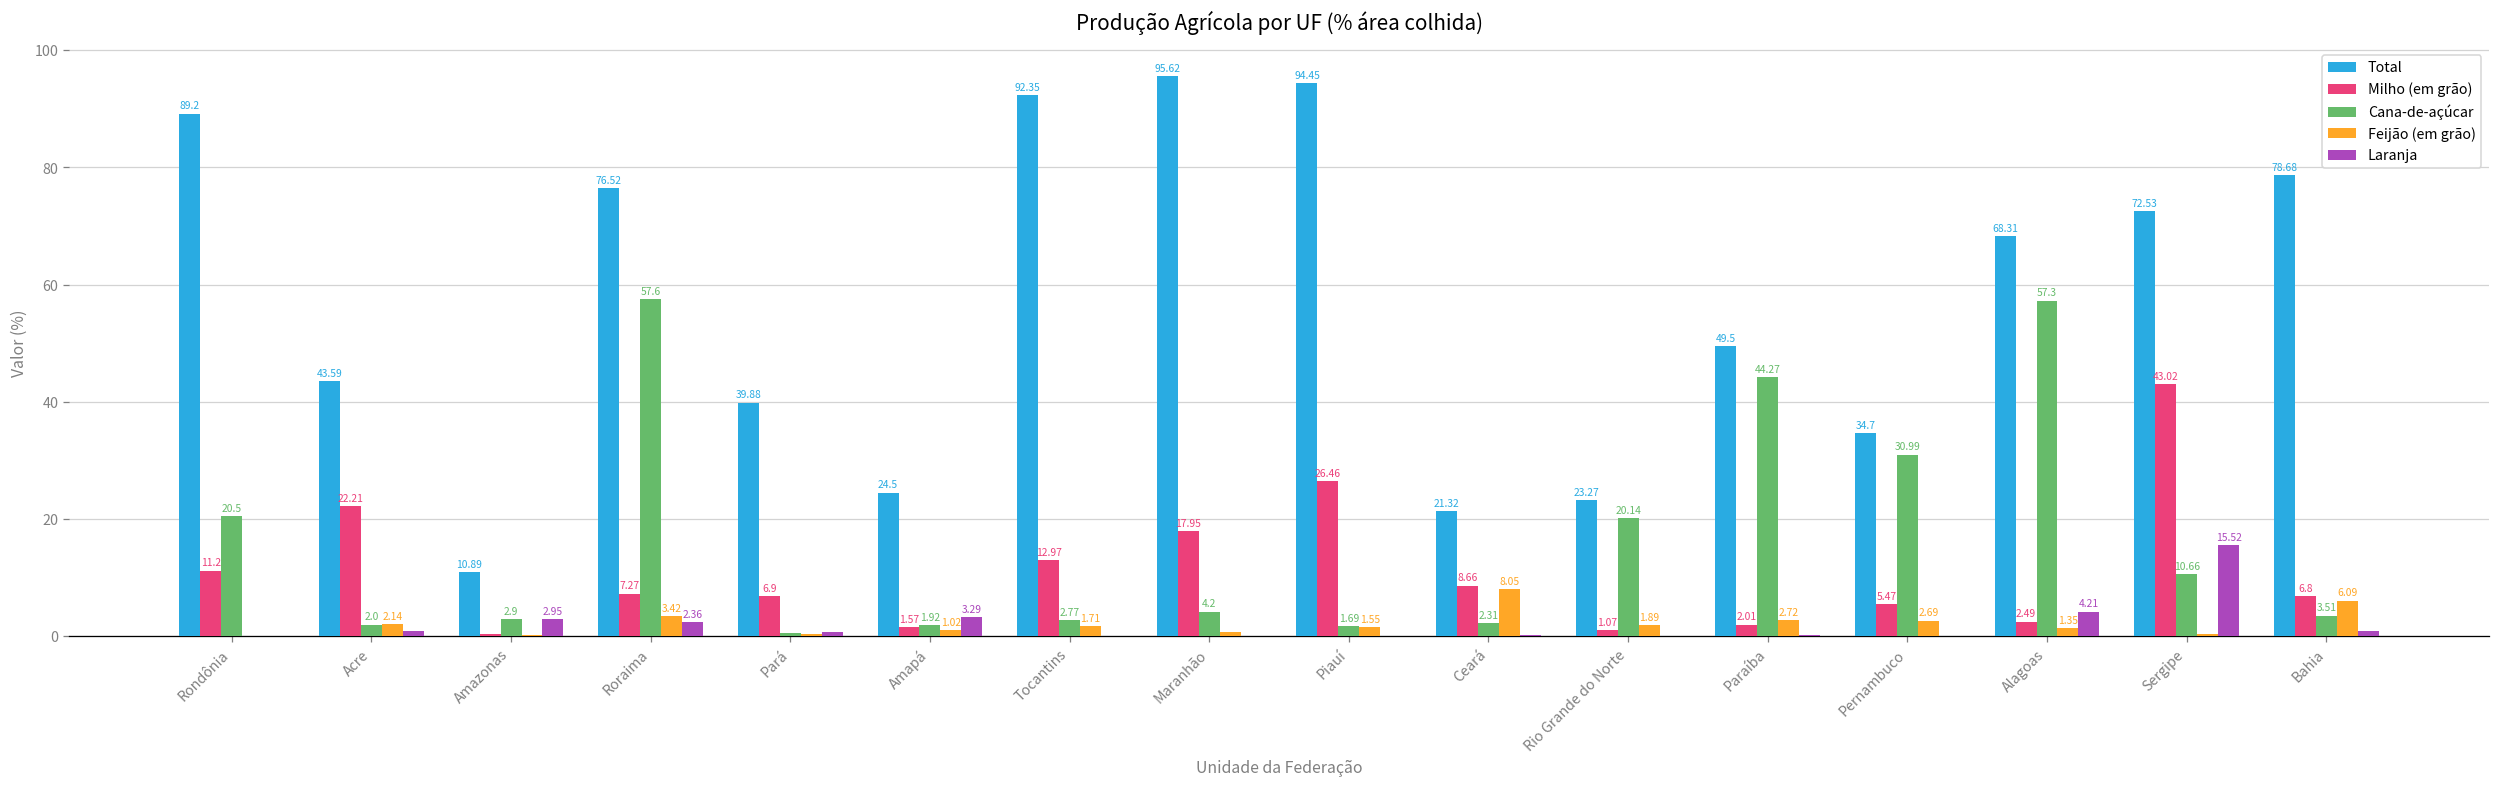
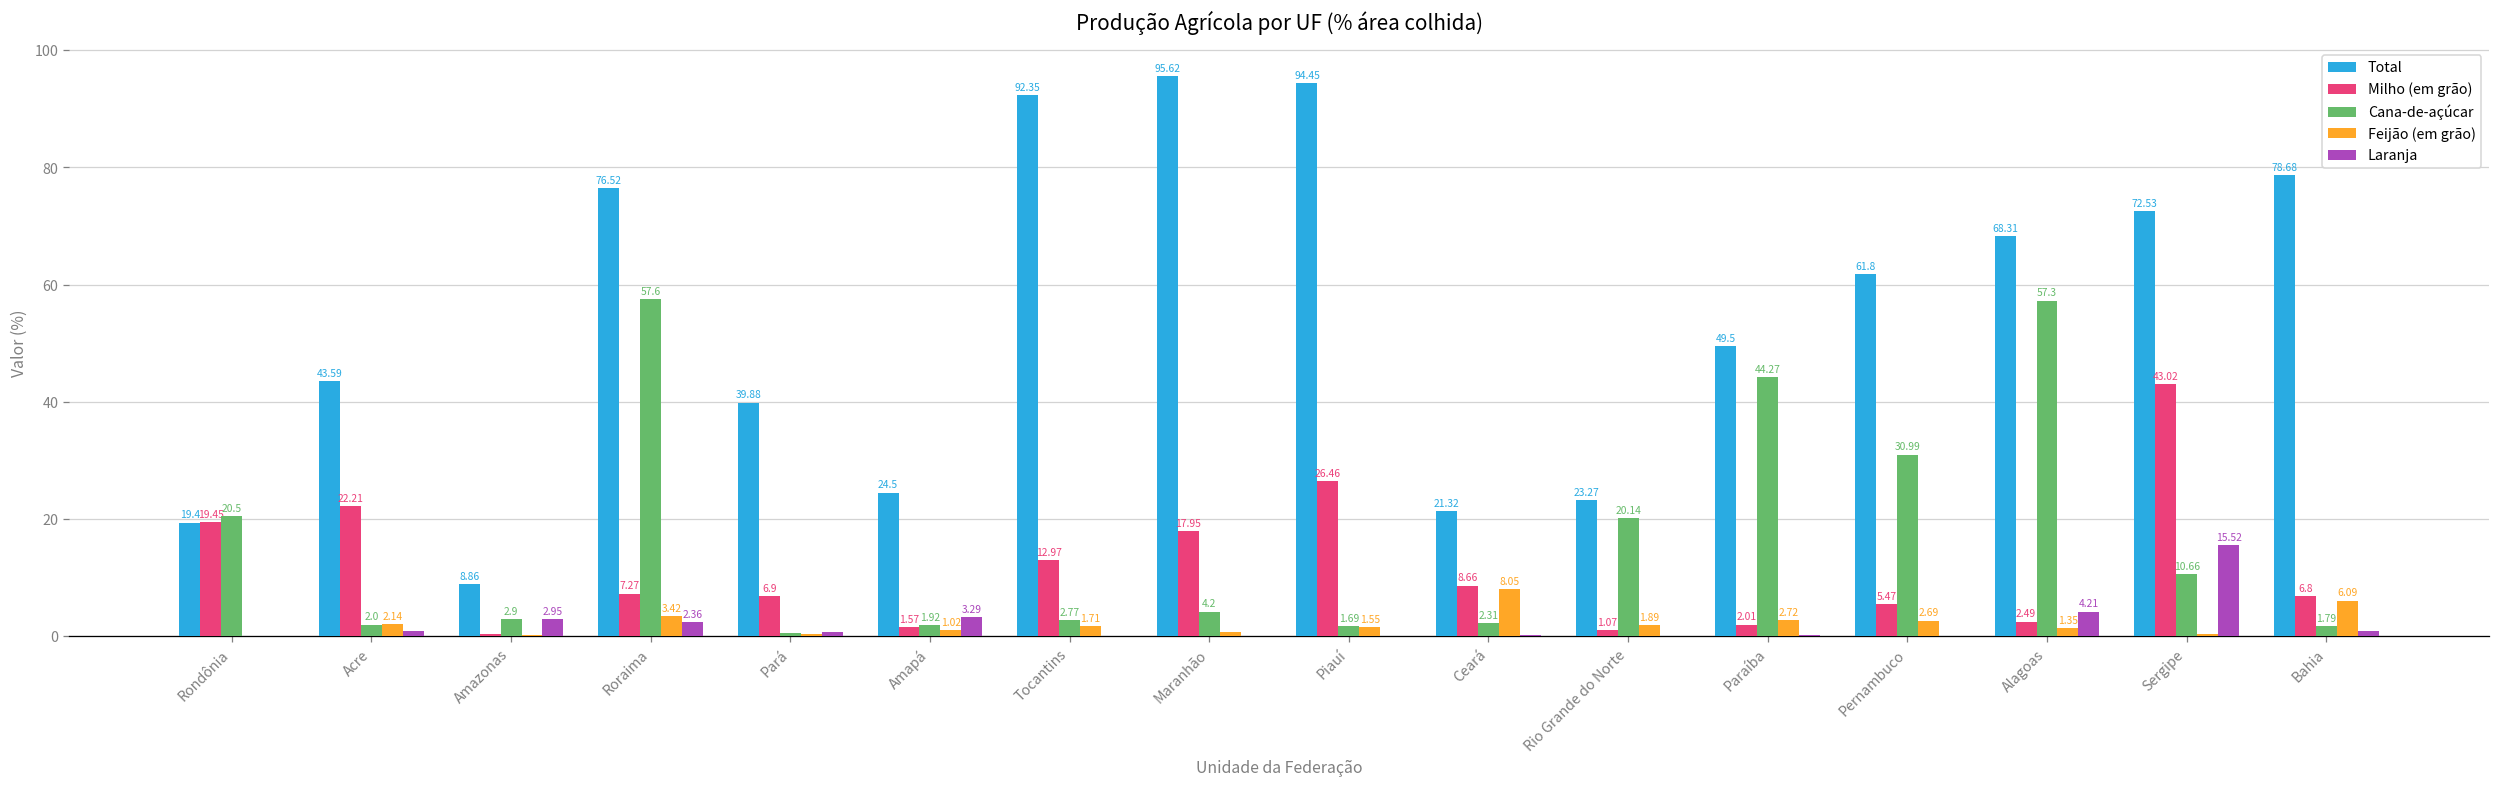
  {
    "Total": {
-     "Rondônia": 89.2,
+     "Rondônia": 19.4,
      "Acre": 43.59,
-     "Amazonas": 10.89,
+     "Amazonas": 8.86,
      "Roraima": 76.52,
      "Pará": 39.88,
      "Amapá": 24.5,
      "Tocantins": 92.35,
      "Maranhão": 95.62,
      "Piauí": 94.45,
      "Ceará": 21.32,
      "Rio Grande do Norte": 23.27,
      "Paraíba": 49.5,
-     "Pernambuco": 34.7,
+     "Pernambuco": 61.8,
      "Alagoas": 68.31,
      "Sergipe": 72.53,
      "Bahia": 78.68
    },
    "Milho (em grão)": {
-     "Rondônia": 11.2,
+     "Rondônia": 19.45,
      "Acre": 22.21,
      "Roraima": 7.27,
      "Pará": 6.9,
      "Amapá": 1.57,
      "Tocantins": 12.97,
      "Maranhão": 17.95,
      "Piauí": 26.46,
      "Ceará": 8.66,
      "Rio Grande do Norte": 1.07,
      "Paraíba": 2.01,
      "Pernambuco": 5.47,
      "Alagoas": 2.49,
      "Sergipe": 43.02,
      "Bahia": 6.8
    },
    "Cana-de-açúcar": {
      "Rondônia": 20.5,
      "Acre": 2.0,
      "Amazonas": 2.9,
      "Roraima": 57.6,
      "Amapá": 1.92,
      "Tocantins": 2.77,
      "Maranhão": 4.2,
      "Piauí": 1.69,
      "Ceará": 2.31,
      "Rio Grande do Norte": 20.14,
      "Paraíba": 44.27,
      "Pernambuco": 30.99,
      "Alagoas": 57.3,
      "Sergipe": 10.66,
-     "Bahia": 3.51
+     "Bahia": 1.79
    },
    "Feijão (em grão)": {
      "Acre": 2.14,
      "Roraima": 3.42,
      "Amapá": 1.02,
      "Tocantins": 1.71,
      "Piauí": 1.55,
      "Ceará": 8.05,
      "Rio Grande do Norte": 1.89,
      "Paraíba": 2.72,
      "Pernambuco": 2.69,
      "Alagoas": 1.35,
      "Bahia": 6.09
    },
    "Laranja": {
      "Amazonas": 2.95,
      "Roraima": 2.36,
      "Amapá": 3.29,
      "Alagoas": 4.21,
      "Sergipe": 15.52
    }
  }
